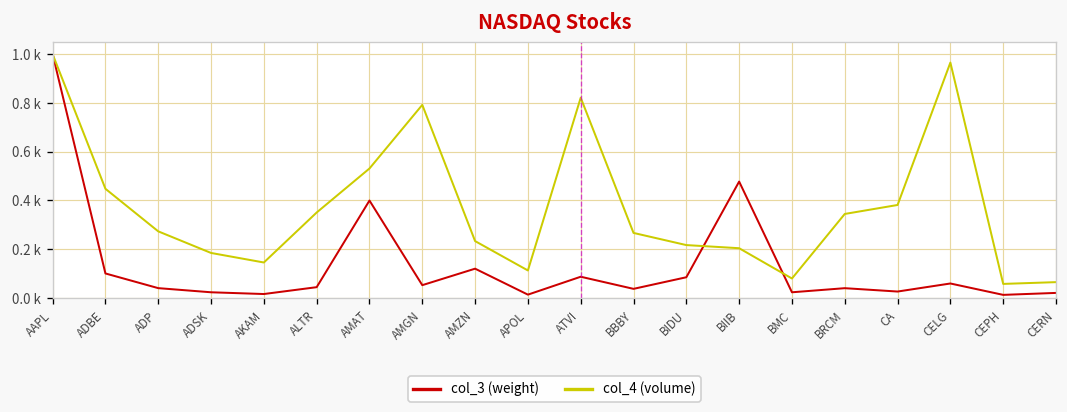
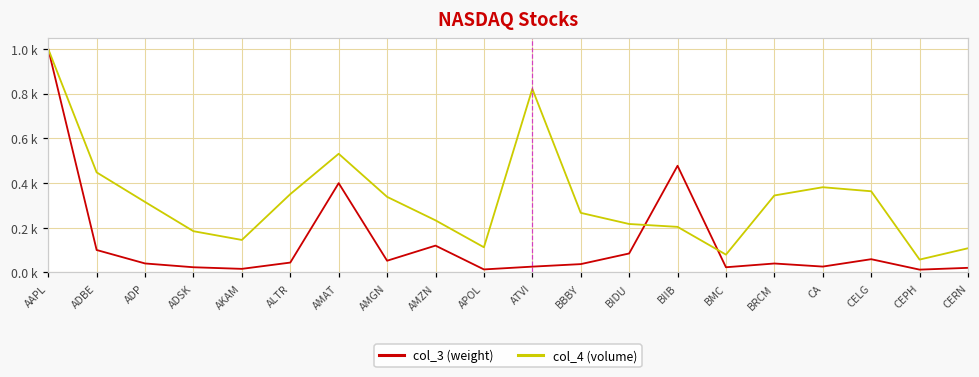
  {
    "col_3 (weight)": {
      "ADBE": 100,
      "ADP": 40,
      "ADSK": 20,
      "AKAM": 20,
      "ALTR": 40,
      "AMAT": 400,
      "AMGN": 50,
      "AMZN": 120,
      "APOL": 10,
-     "ATVI": 90,
+     "ATVI": 30,
      "BBBY": 40,
      "BIDU": 80,
      "BIIB": 480,
      "BMC": 20,
      "BRCM": 40,
      "CA": 30,
      "CELG": 60,
      "CEPH": 10,
      "CERN": 20
    },
    "col_4 (volume)": {
      "ADBE": 450,
-     "ADP": 270,
+     "ADP": 320,
      "ADSK": 180,
      "AKAM": 150,
      "ALTR": 350,
      "AMAT": 530,
-     "AMGN": 790,
+     "AMGN": 340,
      "AMZN": 230,
      "APOL": 110,
      "ATVI": 820,
      "BBBY": 270,
      "BIDU": 220,
      "BIIB": 200,
      "BMC": 80,
      "BRCM": 340,
      "CA": 380,
-     "CELG": 970,
+     "CELG": 360,
      "CEPH": 60,
-     "CERN": 60
+     "CERN": 110
    }
  }
